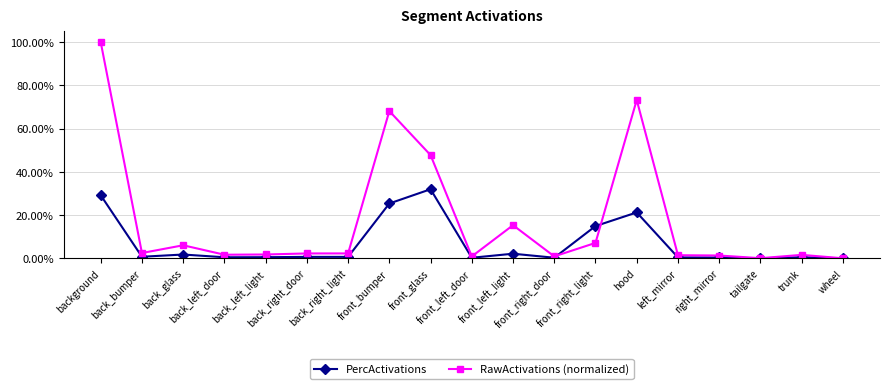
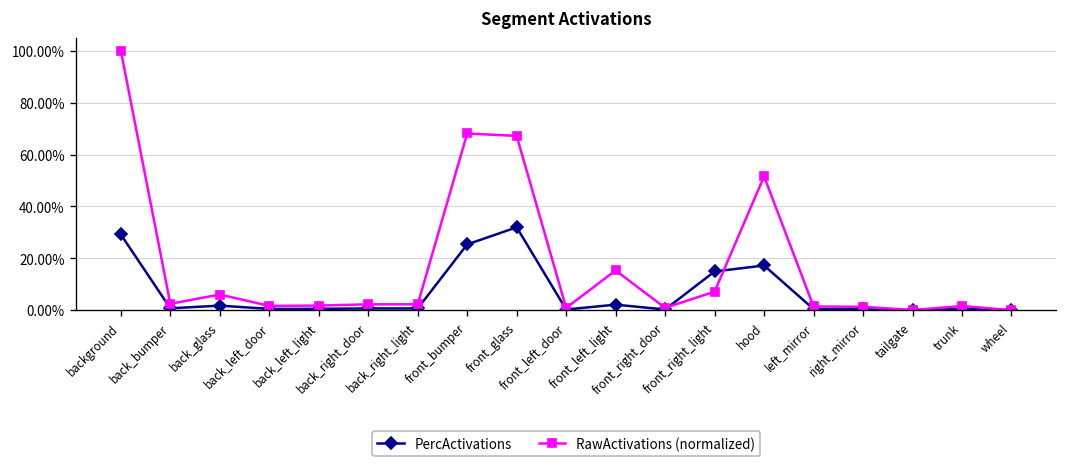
  {
    "PercActivations": {
      "background": "29%",
      "back_bumper": "1%",
      "back_glass": "2%",
      "back_left_door": "0%",
      "back_left_light": "1%",
      "back_right_door": "1%",
      "back_right_light": "1%",
      "front_bumper": "25%",
      "front_glass": "32%",
      "front_left_light": "2%",
      "front_right_light": "15%",
-     "hood": "21%"
+     "hood": "17%"
    },
    "RawActivations (normalized)": {
      "background": "100%",
      "back_bumper": "2%",
      "back_glass": "6%",
      "back_left_door": "2%",
      "back_left_light": "2%",
      "back_right_door": "2%",
      "back_right_light": "2%",
      "front_bumper": "68%",
-     "front_glass": "48%",
+     "front_glass": "67%",
      "front_left_light": "15%",
      "front_right_light": "7%",
-     "hood": "73%"
+     "hood": "52%"
    }
  }
